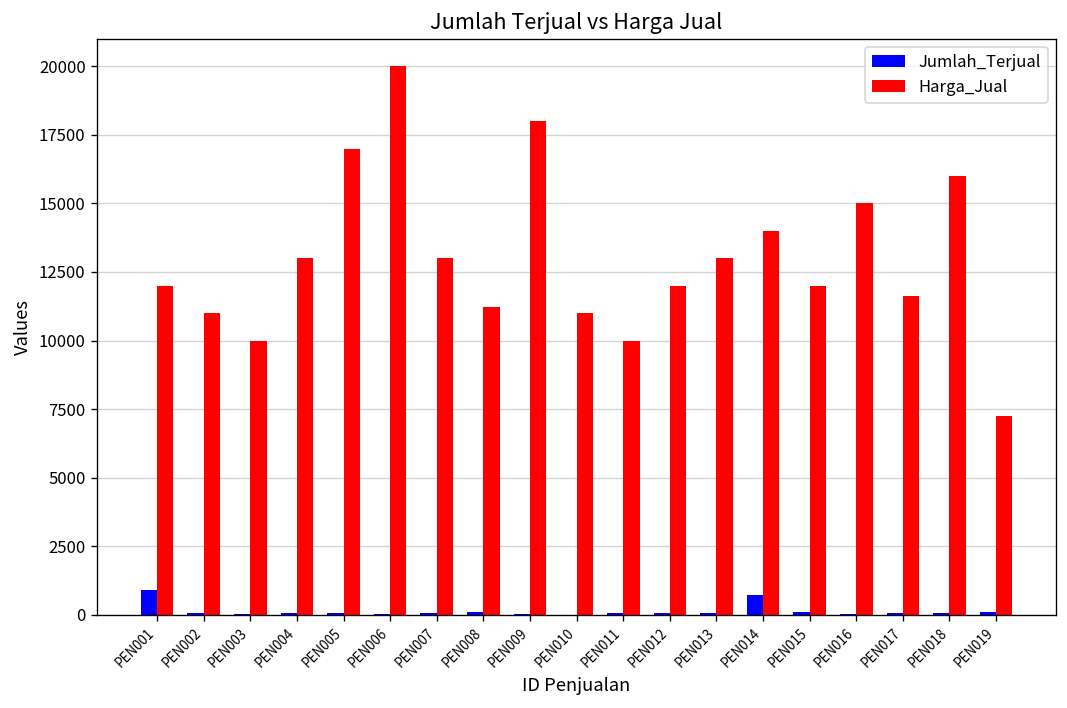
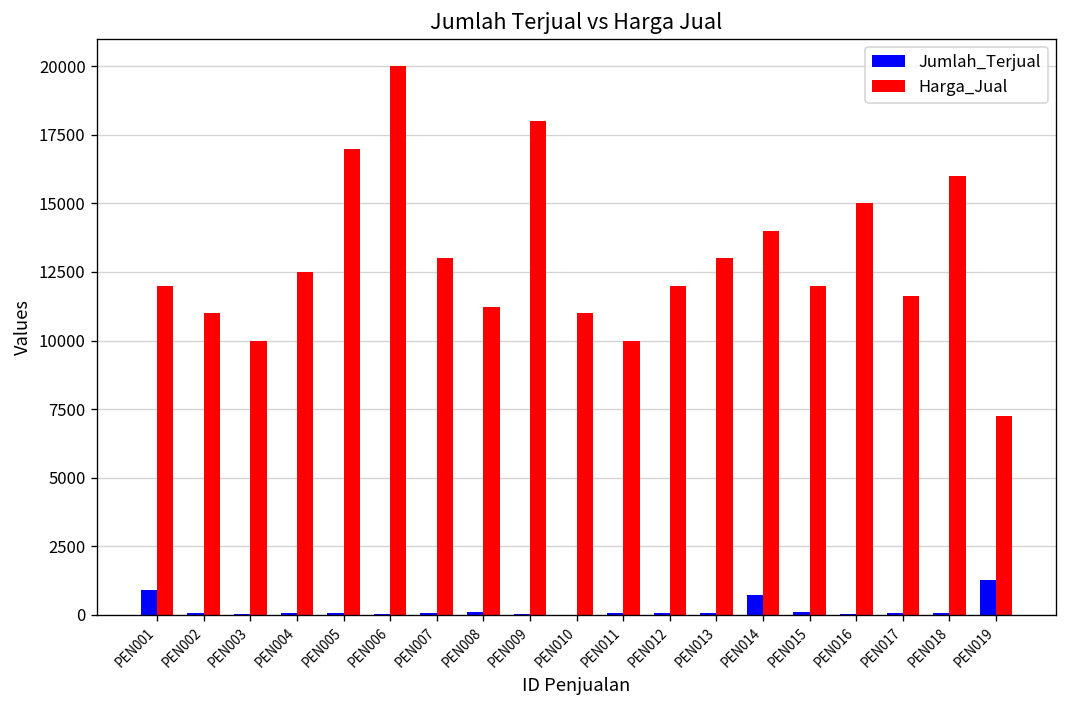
  {
    "Jumlah_Terjual": {
      "PEN001": 900,
      "PEN014": 700,
-     "PEN019": 100
+     "PEN019": 1300
    },
    "Harga_Jual": {
      "PEN001": 12000,
      "PEN002": 11000,
      "PEN003": 10000,
-     "PEN004": 13000,
+     "PEN004": 12500,
      "PEN005": 17000,
      "PEN006": 20000,
      "PEN007": 13000,
      "PEN008": 11200,
      "PEN009": 18000,
      "PEN010": 11000,
      "PEN011": 10000,
      "PEN012": 12000,
      "PEN013": 13000,
      "PEN014": 14000,
      "PEN015": 12000,
      "PEN016": 15000,
      "PEN017": 11600,
      "PEN018": 16000,
      "PEN019": 7200
    }
  }
